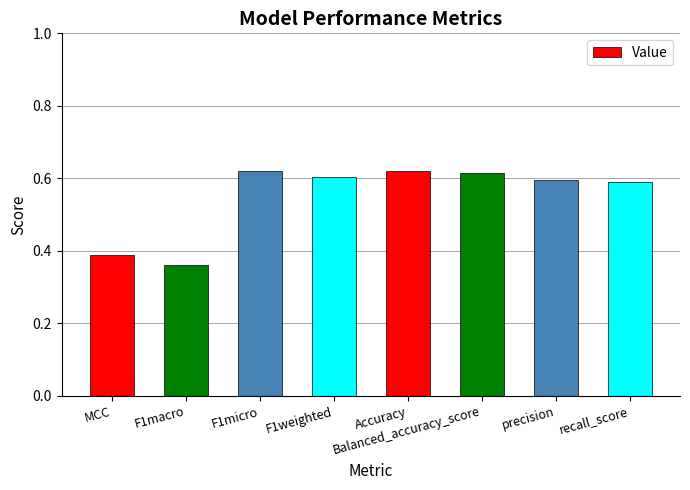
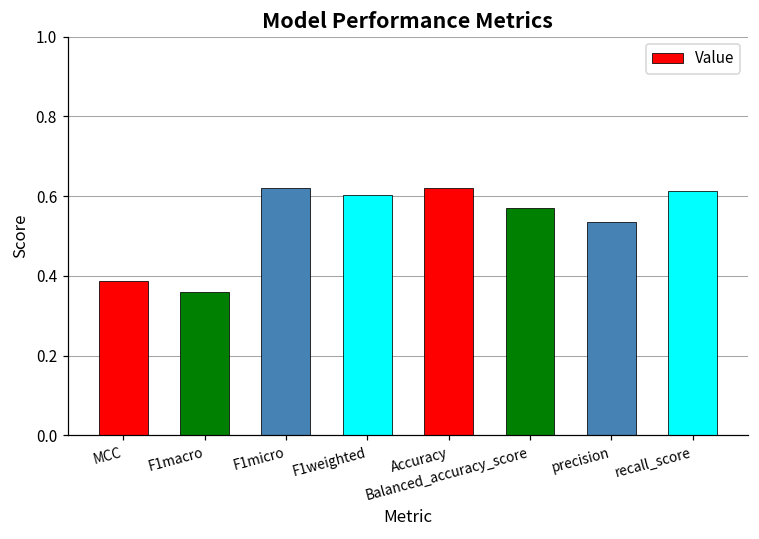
  {
    "MCC": 0.39,
    "F1macro": 0.36,
    "F1micro": 0.62,
    "F1weighted": 0.60,
    "Accuracy": 0.62,
-   "Balanced_accuracy_score": 0.61,
-   "precision": 0.60,
-   "recall_score": 0.59
+   "Balanced_accuracy_score": 0.57,
+   "precision": 0.53,
+   "recall_score": 0.61
  }
